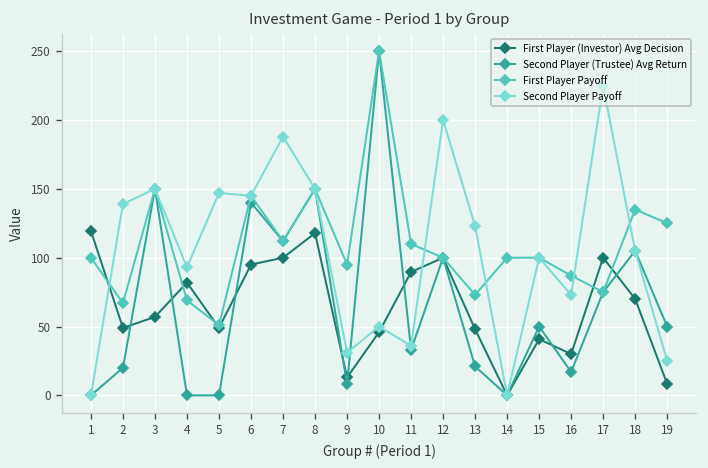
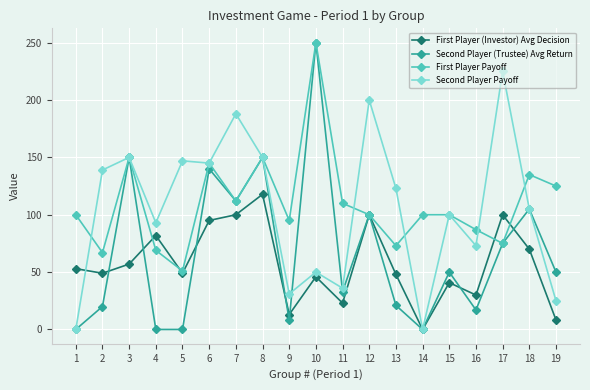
  {
    "First Player (Investor) Avg Decision": {
-     "1": 119,
+     "1": 53,
      "2": 49,
      "3": 57,
      "4": 82,
      "6": 95,
      "7": 100,
      "8": 118,
      "9": 13,
      "10": 46,
-     "11": 90,
+     "11": 23,
      "13": 48,
      "15": 41,
      "16": 30,
      "17": 100,
      "18": 70,
      "19": 8
    }
  }
